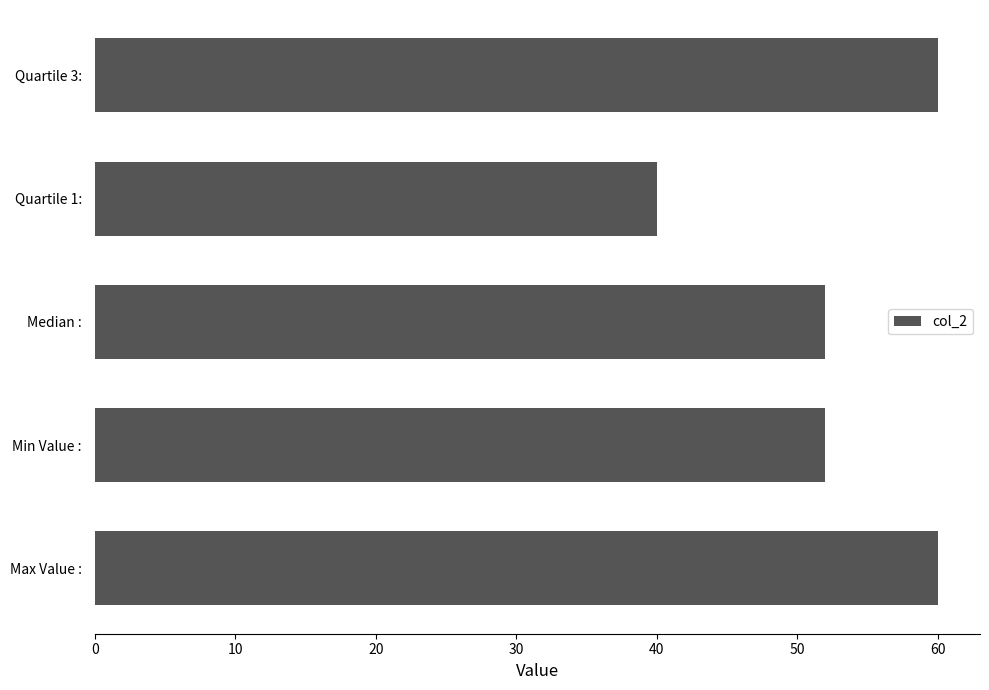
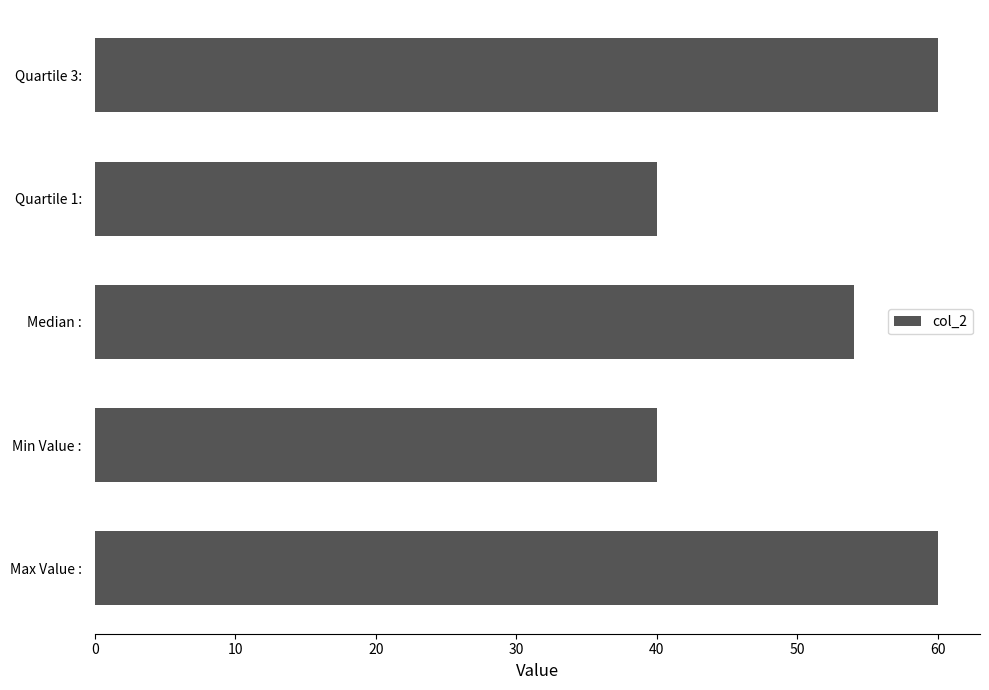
  {
    "Quartile 3:": 60,
    "Quartile 1:": 40,
-   "Median :": 52,
-   "Min Value :": 52,
+   "Median :": 54,
+   "Min Value :": 40,
    "Max Value :": 60
  }
